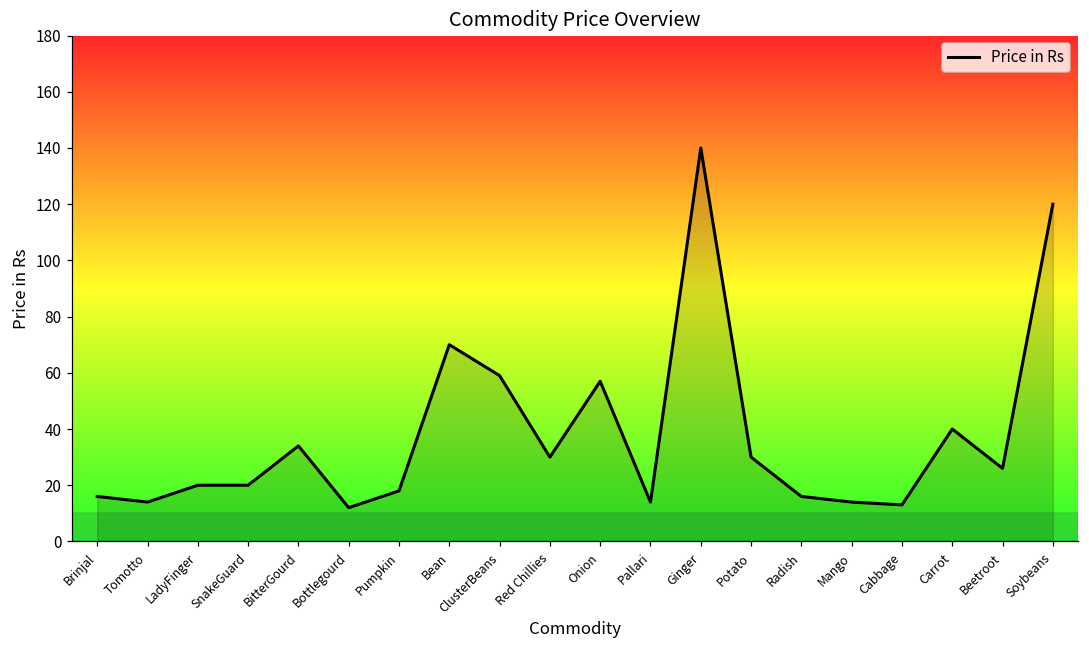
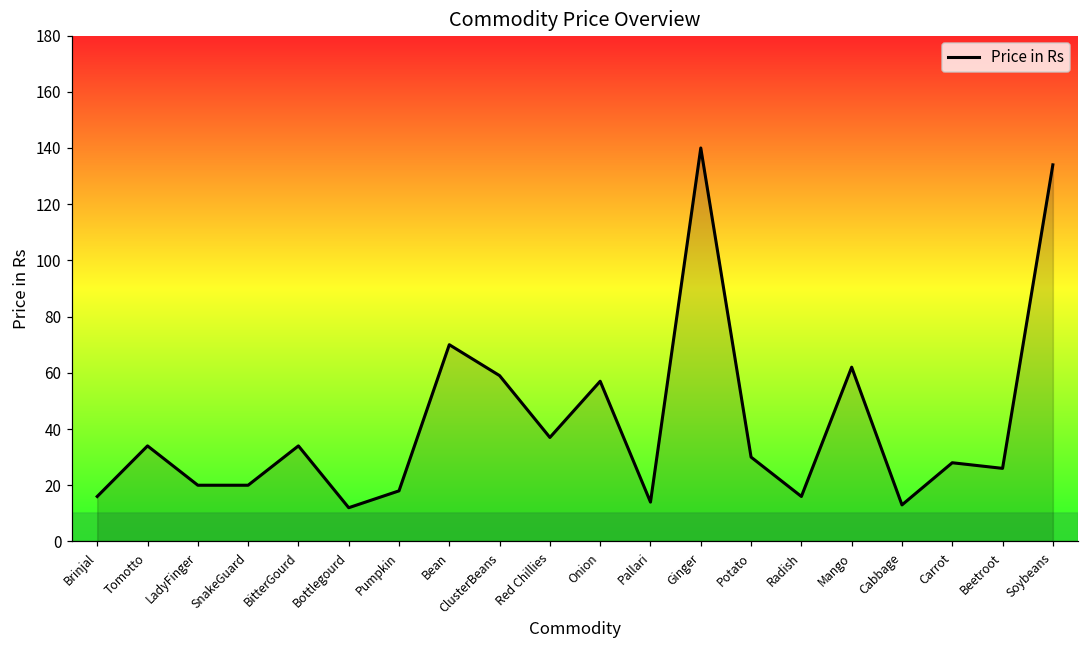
  {
    "Brinjal": 16,
-   "Tomotto": 14,
+   "Tomotto": 34,
    "LadyFinger": 20,
    "SnakeGuard": 20,
    "BitterGourd": 34,
    "Bottlegourd": 12,
    "Pumpkin": 18,
    "Bean": 70,
    "ClusterBeans": 59,
-   "Red Chillies": 30,
+   "Red Chillies": 37,
    "Onion": 57,
    "Pallari": 14,
    "Ginger": 140,
    "Potato": 30,
    "Radish": 16,
-   "Mango": 14,
+   "Mango": 62,
    "Cabbage": 13,
-   "Carrot": 40,
+   "Carrot": 28,
    "Beetroot": 26,
-   "Soybeans": 120
+   "Soybeans": 134
  }
